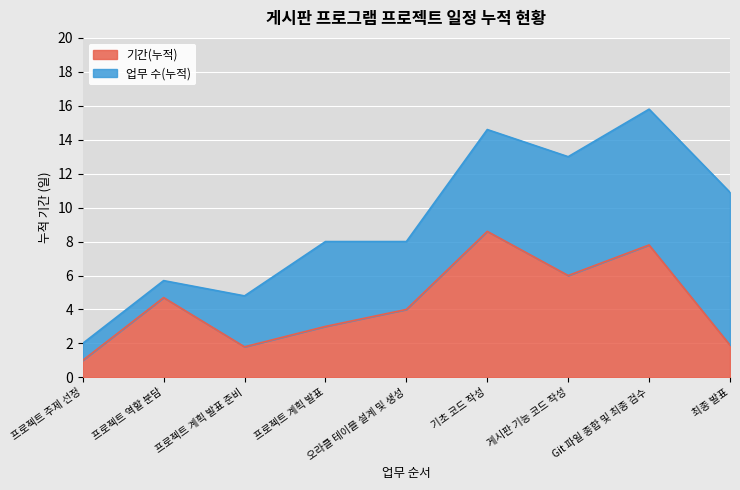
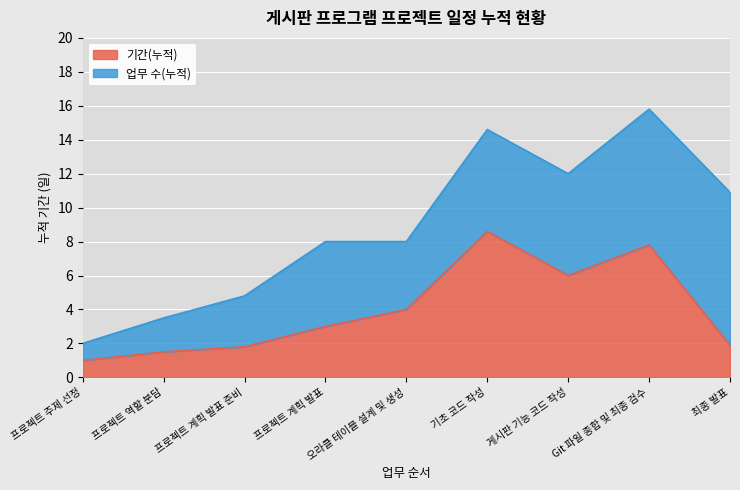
  {
    "기간(누적)": {
      "프로젝트 주제 선정": 1.0,
-     "프로젝트 역할 분담": 4.7,
+     "프로젝트 역할 분담": 1.5,
      "프로젝트 계획 발표 준비": 1.8,
      "프로젝트 계획 발표": 3.0,
      "오라클 테이블 설계 및 생성": 4.0,
      "기초 코드 작성": 8.6,
      "게시판 기능 코드 작성": 6.0,
      "Git 파일 종합 및 최종 검수": 7.8,
      "최종 발표": 1.9
    },
    "업무 수(누적)": {
      "프로젝트 주제 선정": 1,
-     "프로젝트 역할 분담": 1,
+     "프로젝트 역할 분담": 2,
      "프로젝트 계획 발표 준비": 3,
      "프로젝트 계획 발표": 5,
      "오라클 테이블 설계 및 생성": 4,
      "기초 코드 작성": 6,
-     "게시판 기능 코드 작성": 7,
+     "게시판 기능 코드 작성": 6,
      "Git 파일 종합 및 최종 검수": 8,
      "최종 발표": 9
    }
  }
